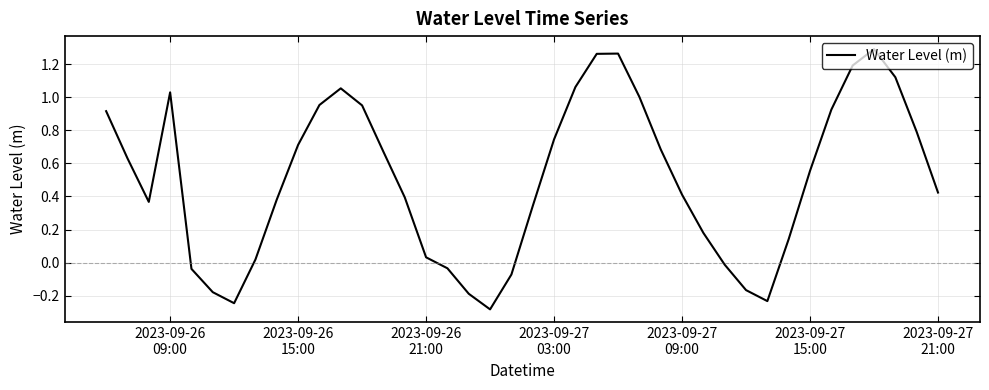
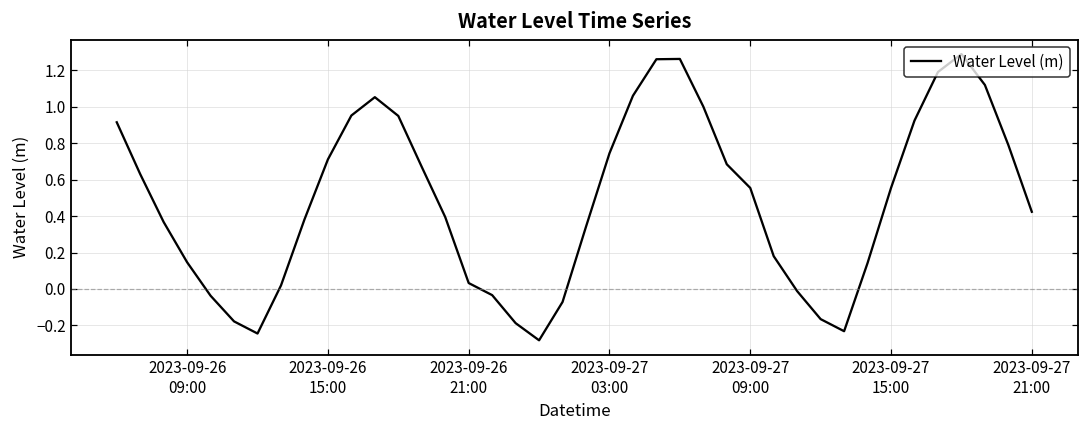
  {
-   "2023-09-26 09:00": 1.03,
+   "2023-09-26 09:00": 0.15,
    "2023-09-26 15:00": 0.71,
    "2023-09-26 21:00": 0.03,
    "2023-09-27 03:00": 0.74,
-   "2023-09-27 09:00": 0.41,
+   "2023-09-27 09:00": 0.55,
    "2023-09-27 15:00": 0.55,
    "2023-09-27 21:00": 0.42
  }
